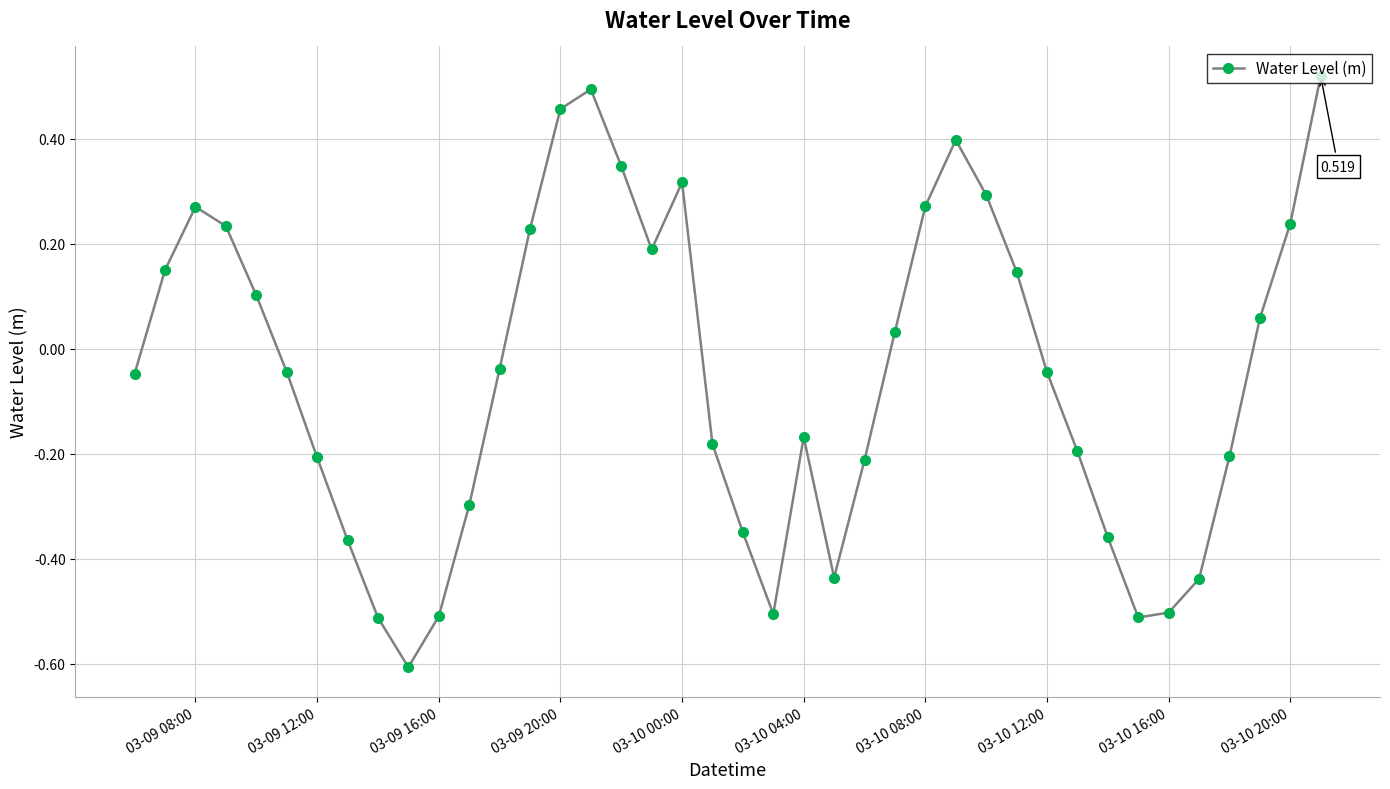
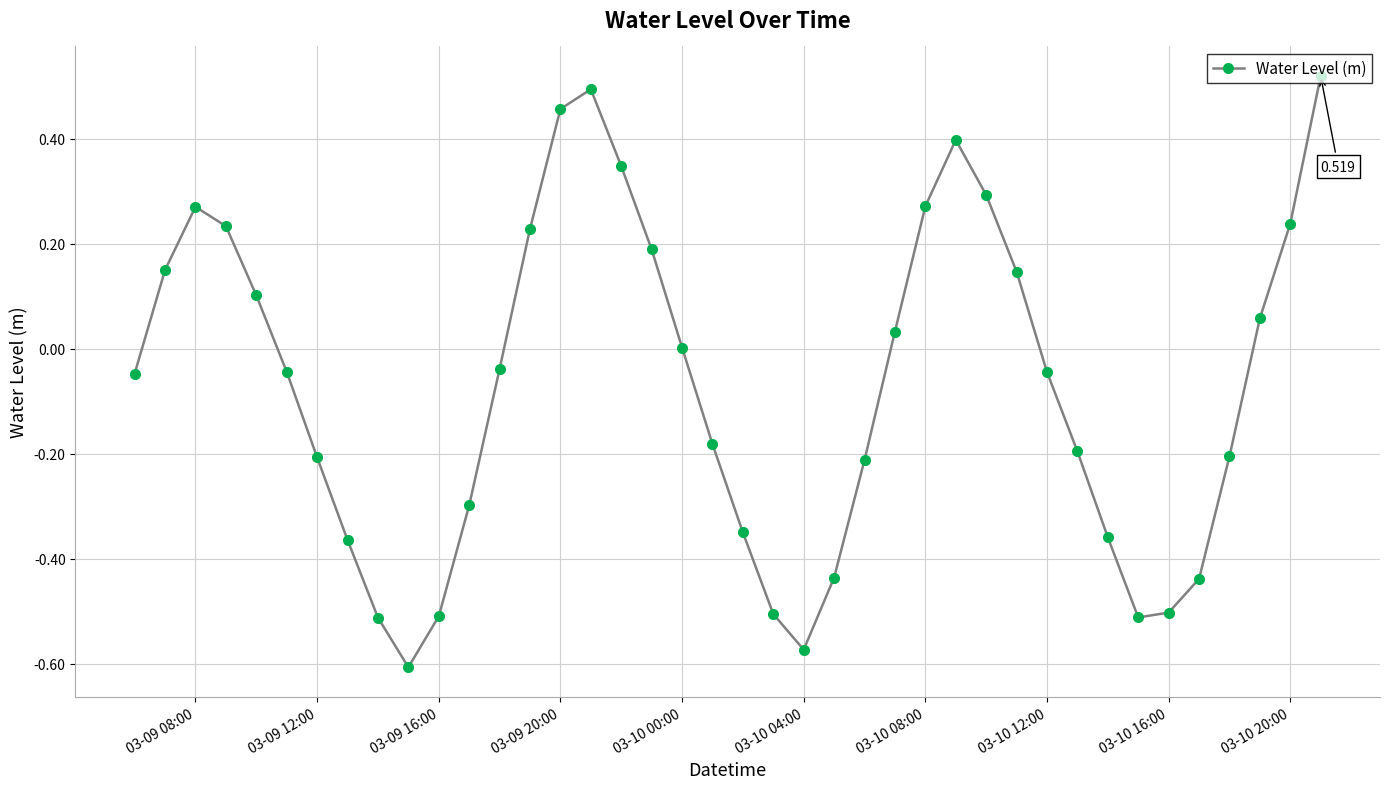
  {
    "03-09 08:00": 0.27,
    "03-09 12:00": -0.21,
    "03-09 16:00": -0.51,
    "03-09 20:00": 0.46,
-   "03-10 00:00": 0.32,
-   "03-10 04:00": -0.17,
+   "03-10 00:00": 0.00,
+   "03-10 04:00": -0.57,
    "03-10 08:00": 0.27,
    "03-10 12:00": -0.04,
    "03-10 16:00": -0.50,
    "03-10 20:00": 0.24
  }
